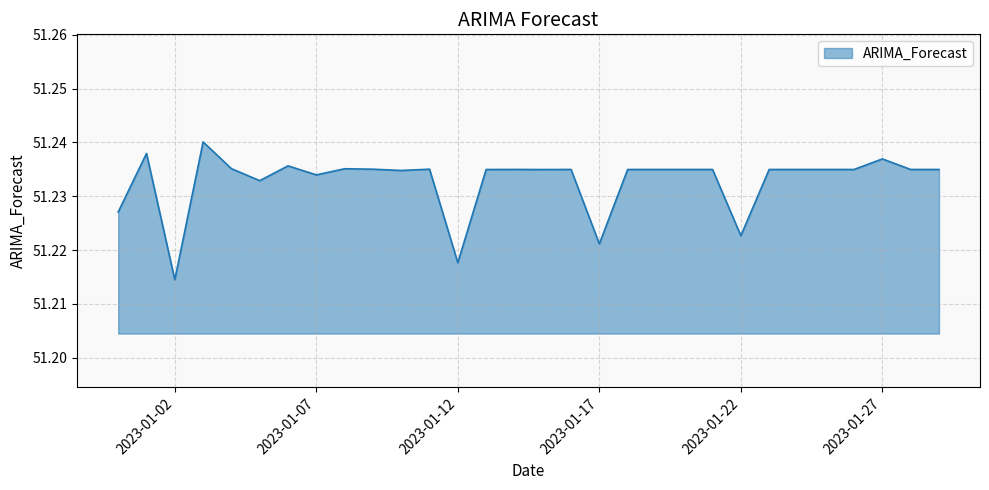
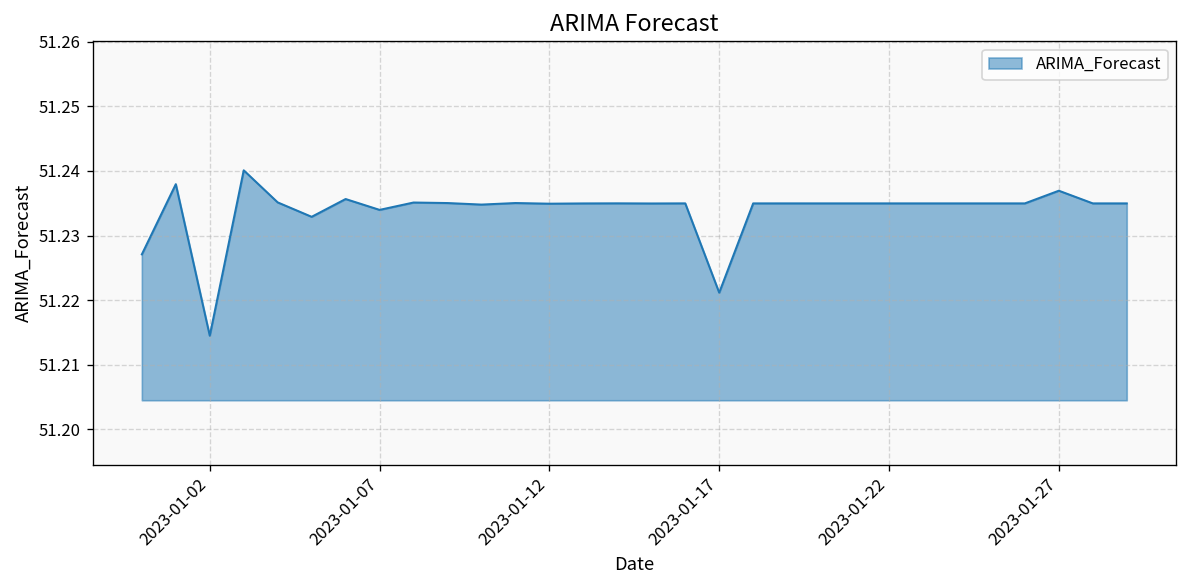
  {
    "2023-01-02": 51.214,
    "2023-01-07": 51.234,
-   "2023-01-12": 51.218,
+   "2023-01-12": 51.235,
    "2023-01-17": 51.221,
-   "2023-01-22": 51.223,
+   "2023-01-22": 51.235,
    "2023-01-27": 51.237
  }
